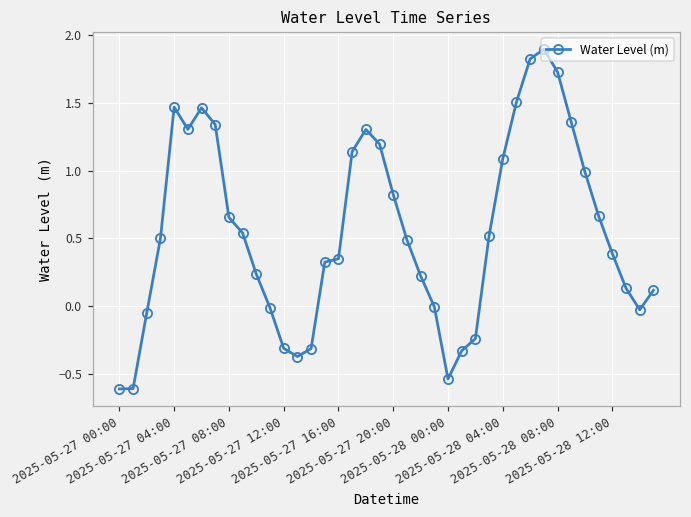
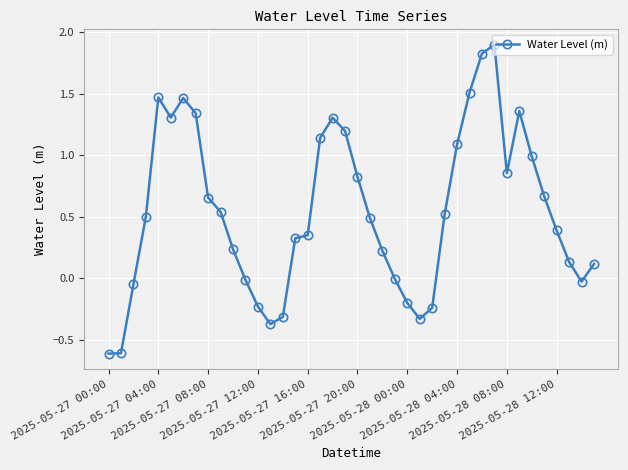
  {
    "2025-05-27 00:00": -0.61,
    "2025-05-27 04:00": 1.47,
    "2025-05-27 08:00": 0.65,
-   "2025-05-27 12:00": -0.31,
+   "2025-05-27 12:00": -0.23,
    "2025-05-27 16:00": 0.35,
    "2025-05-27 20:00": 0.82,
-   "2025-05-28 00:00": -0.54,
+   "2025-05-28 00:00": -0.20,
    "2025-05-28 04:00": 1.09,
-   "2025-05-28 08:00": 1.73,
+   "2025-05-28 08:00": 0.85,
    "2025-05-28 12:00": 0.39
  }
